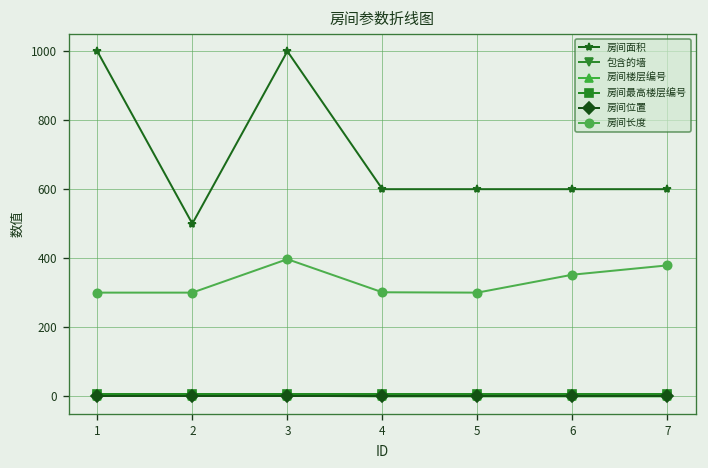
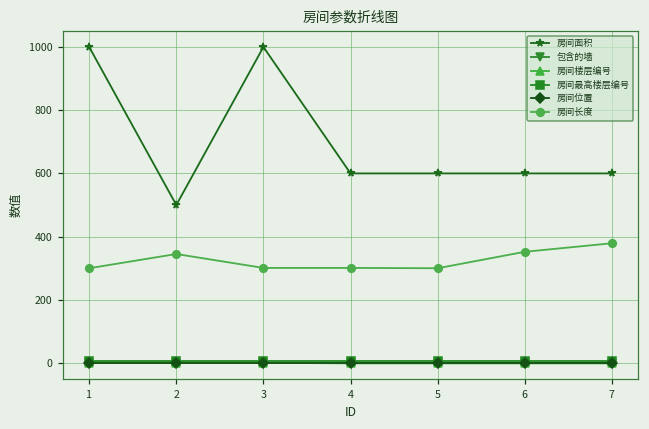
  {
    "房间长度": {
      "1": 300,
-     "2": 300,
-     "3": 400,
+     "2": 350,
+     "3": 300,
      "4": 300,
      "5": 300,
      "6": 350,
      "7": 380
    }
  }
